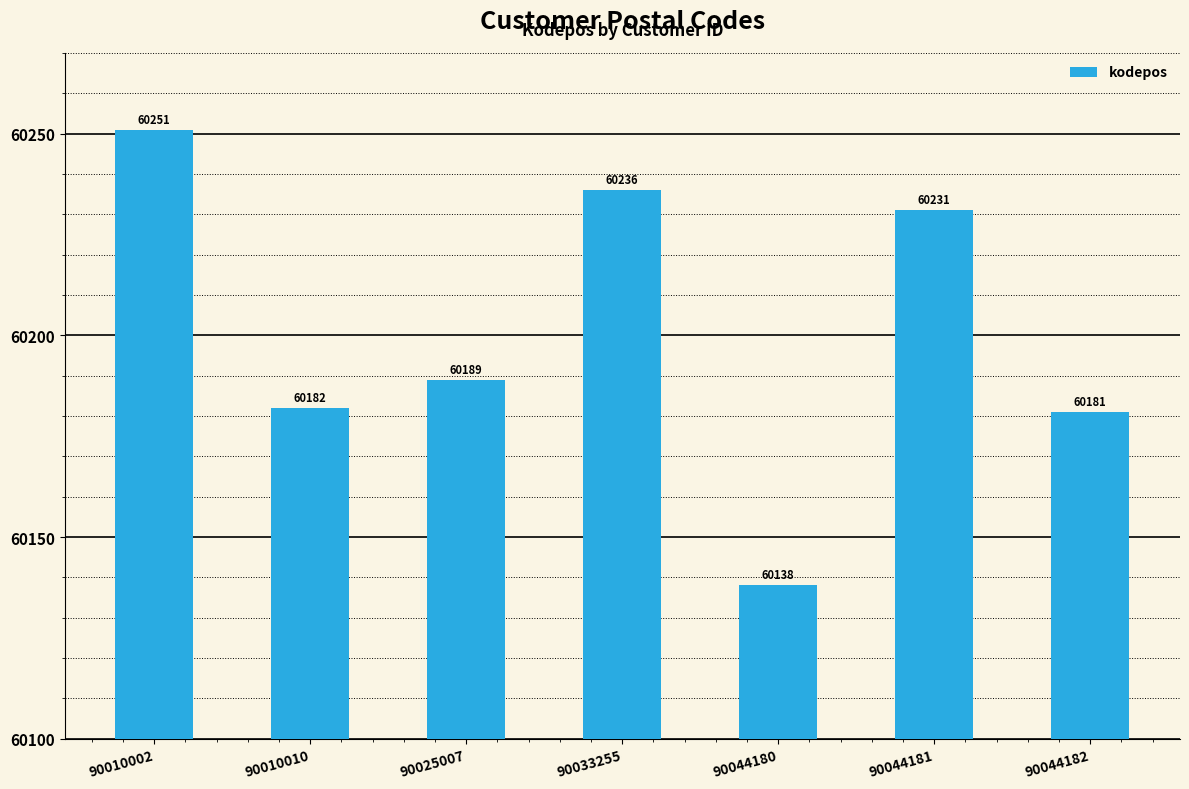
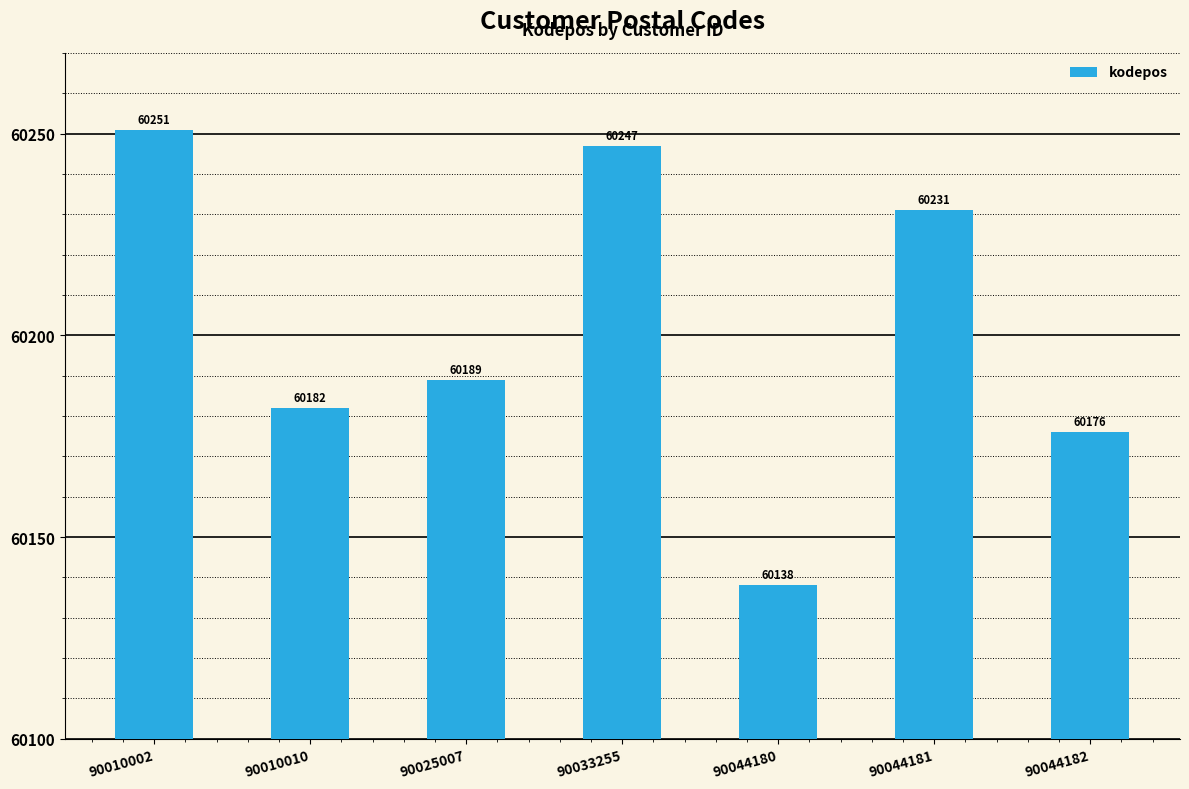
  {
    "90010002": 60251,
    "90010010": 60182,
    "90025007": 60189,
-   "90033255": 60236,
+   "90033255": 60247,
    "90044180": 60138,
    "90044181": 60231,
-   "90044182": 60181
+   "90044182": 60176
  }
